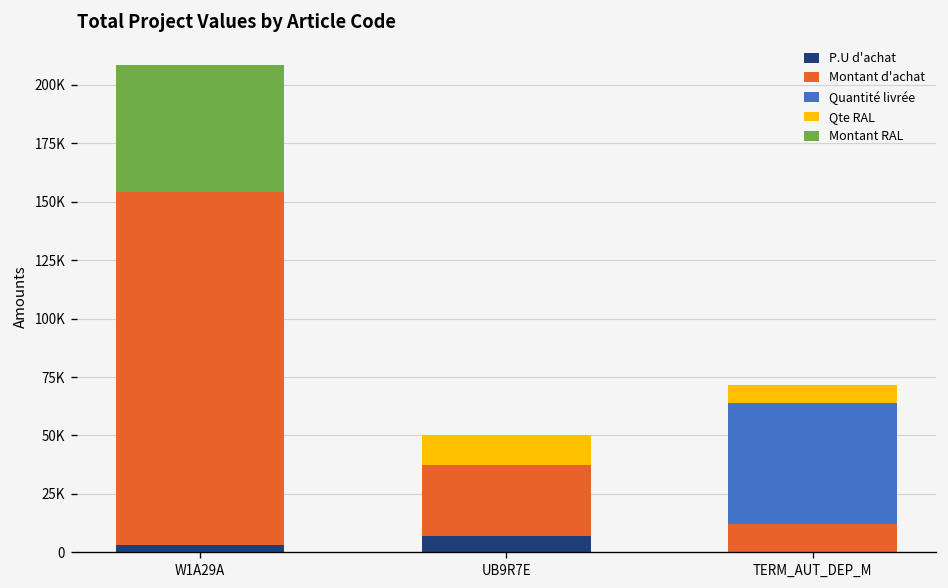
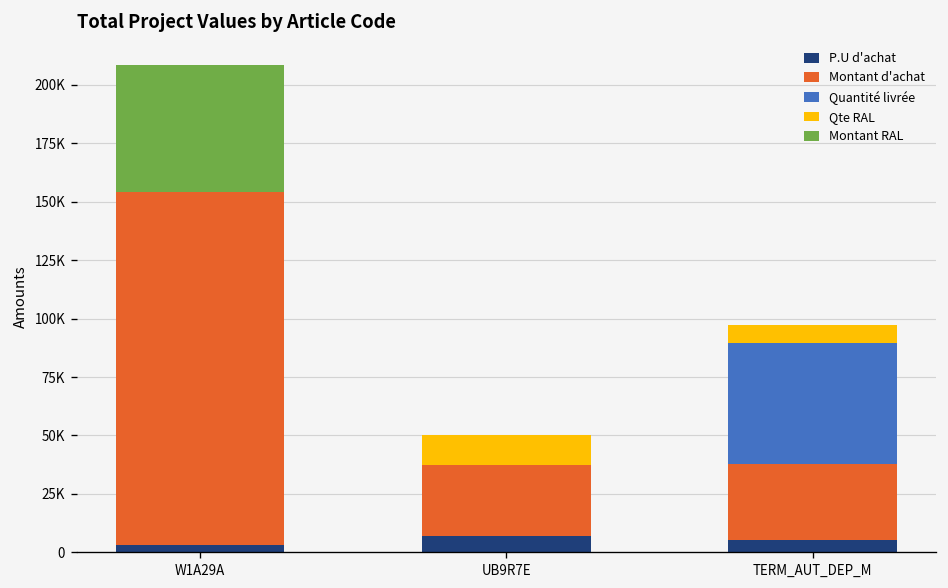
  {
    "P.U d'achat": {
      "W1A29A": 3000,
      "UB9R7E": 7000,
-     "TERM_AUT_DEP_M": 0
+     "TERM_AUT_DEP_M": 5000
    },
    "Montant d'achat": {
      "W1A29A": 151000,
      "UB9R7E": 30000,
-     "TERM_AUT_DEP_M": 12000
+     "TERM_AUT_DEP_M": 33000
    },
    "Quantité livrée": {
      "UB9R7E": 0,
      "TERM_AUT_DEP_M": 52000
    },
    "Qte RAL": {
      "UB9R7E": 13000,
      "TERM_AUT_DEP_M": 8000
    },
    "Montant RAL": {
      "W1A29A": 54000,
      "UB9R7E": 0,
      "TERM_AUT_DEP_M": 0
    }
  }
